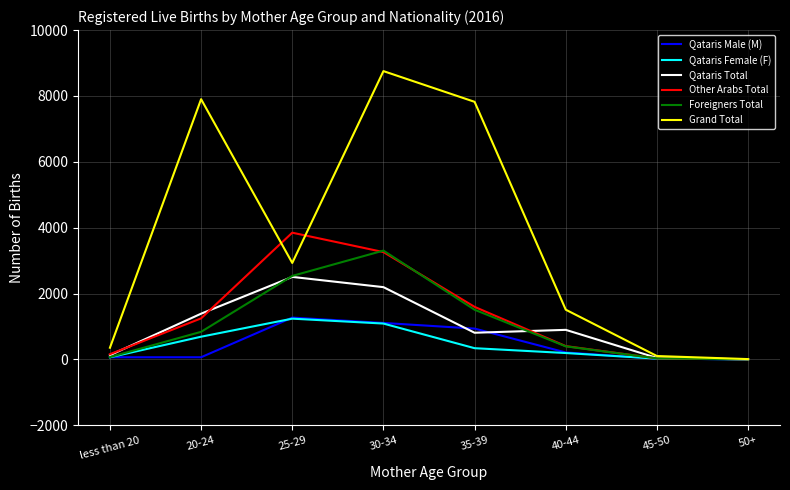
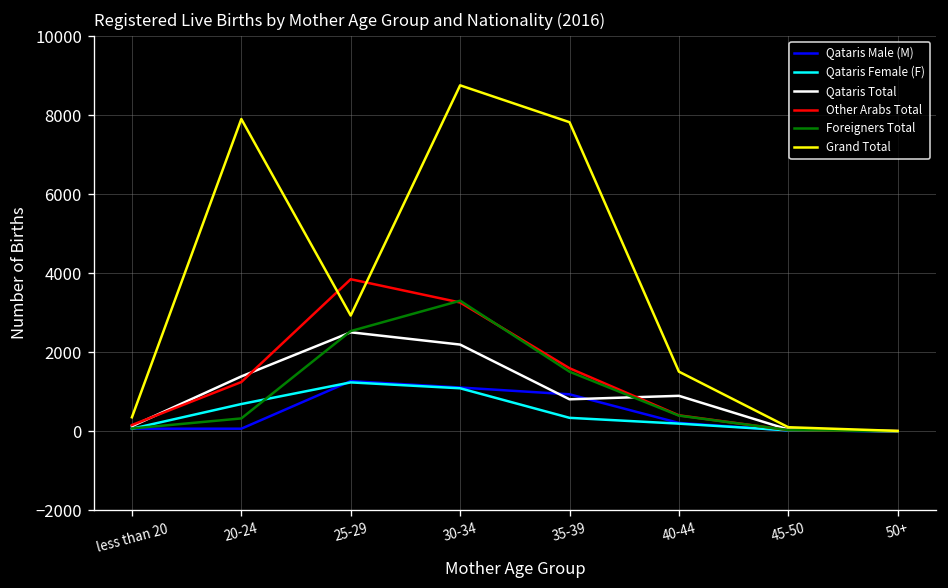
  {
    "Qataris Male (M)": {
      "20-24": 100,
      "35-39": 900
    },
    "Qataris Female (F)": {
      "20-24": 700,
      "35-39": 300
    },
    "Qataris Total": {
      "20-24": 1400,
      "30-34": 2200,
      "35-39": 800,
      "40-44": 900
    },
    "Other Arabs Total": {
      "20-24": 1200,
      "25-29": 3800,
      "35-39": 1600
    },
    "Foreigners Total": {
-     "20-24": 800,
+     "20-24": 300,
      "35-39": 1500
    },
    "Grand Total": {
      "less than 20": 400,
      "20-24": 7900,
      "25-29": 2900,
      "30-34": 8800,
      "35-39": 7800,
      "40-44": 1500
    }
  }
